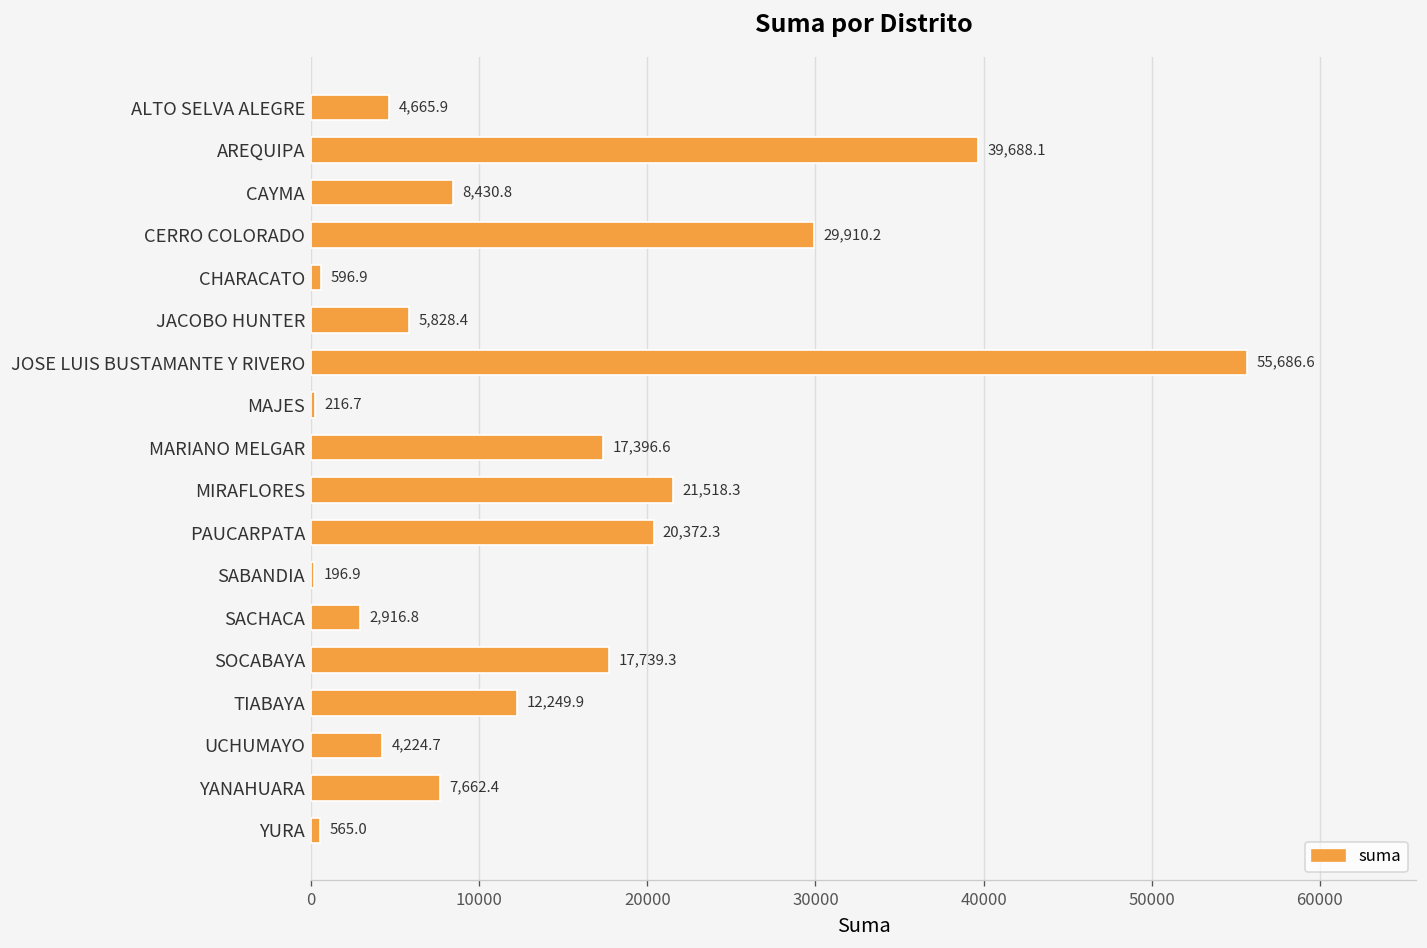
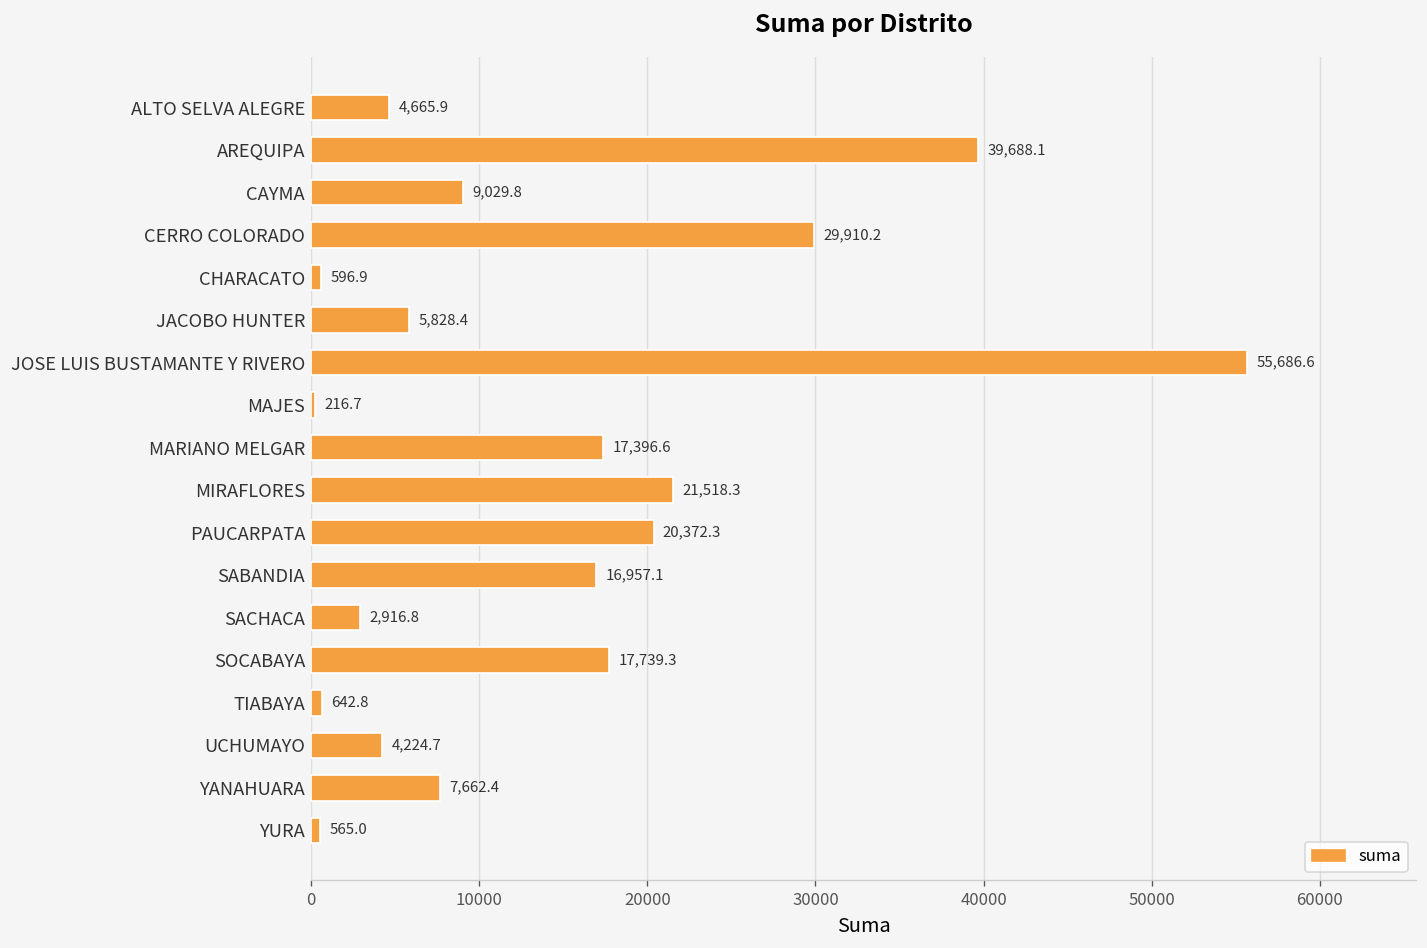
  {
    "ALTO SELVA ALEGRE": "4,665.9",
    "AREQUIPA": "39,688.1",
-   "CAYMA": "8,430.8",
+   "CAYMA": "9,029.8",
    "CERRO COLORADO": "29,910.2",
    "CHARACATO": "596.9",
    "JACOBO HUNTER": "5,828.4",
    "JOSE LUIS BUSTAMANTE Y RIVERO": "55,686.6",
    "MAJES": "216.7",
    "MARIANO MELGAR": "17,396.6",
    "MIRAFLORES": "21,518.3",
    "PAUCARPATA": "20,372.3",
-   "SABANDIA": "196.9",
+   "SABANDIA": "16,957.1",
    "SACHACA": "2,916.8",
    "SOCABAYA": "17,739.3",
-   "TIABAYA": "12,249.9",
+   "TIABAYA": "642.8",
    "UCHUMAYO": "4,224.7",
    "YANAHUARA": "7,662.4",
    "YURA": "565.0"
  }
